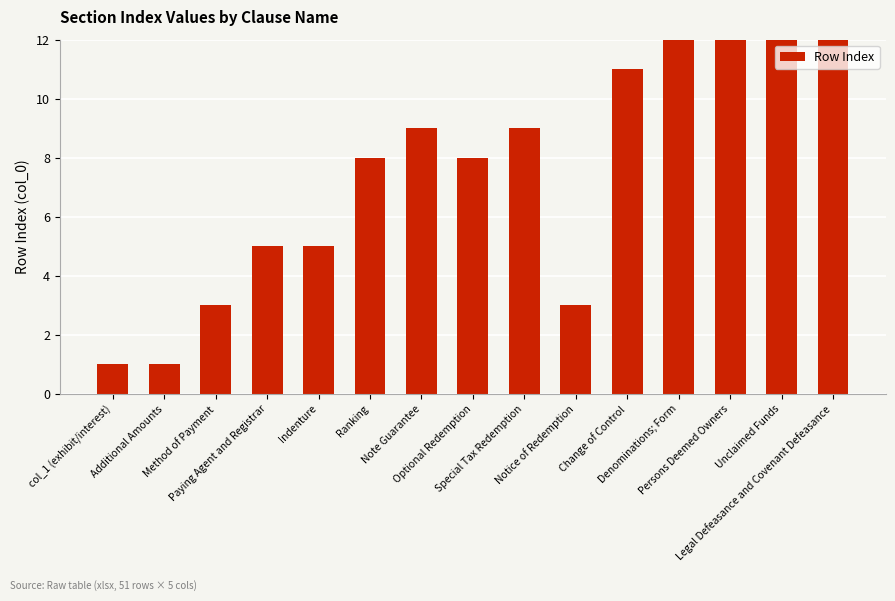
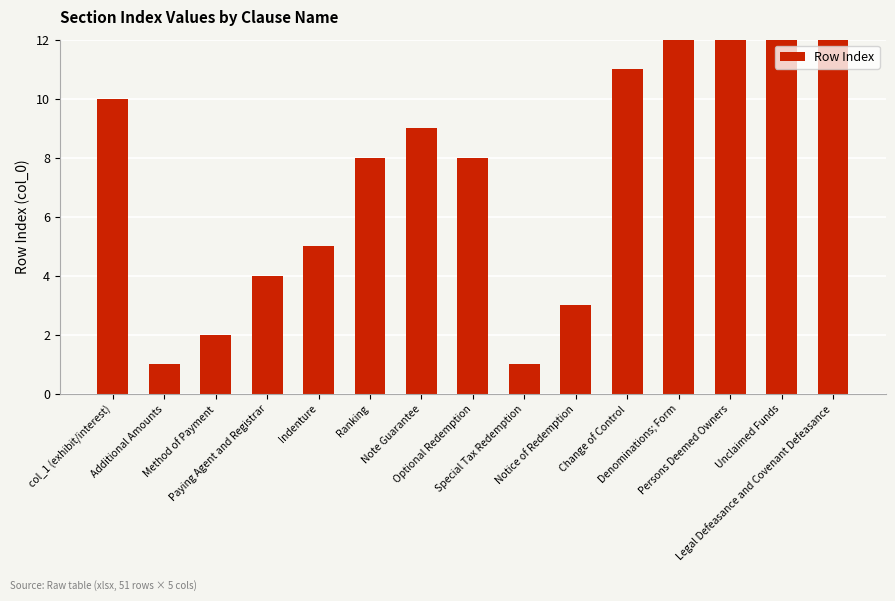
  {
-   "col_1 (exhibit/interest)": 1,
+   "col_1 (exhibit/interest)": 10,
    "Additional Amounts": 1,
-   "Method of Payment": 3,
-   "Paying Agent and Registrar": 5,
+   "Method of Payment": 2,
+   "Paying Agent and Registrar": 4,
    "Indenture": 5,
    "Ranking": 8,
    "Note Guarantee": 9,
    "Optional Redemption": 8,
-   "Special Tax Redemption": 9,
+   "Special Tax Redemption": 1,
    "Notice of Redemption": 3,
    "Change of Control": 11,
    "Denominations; Form": 12
  }
